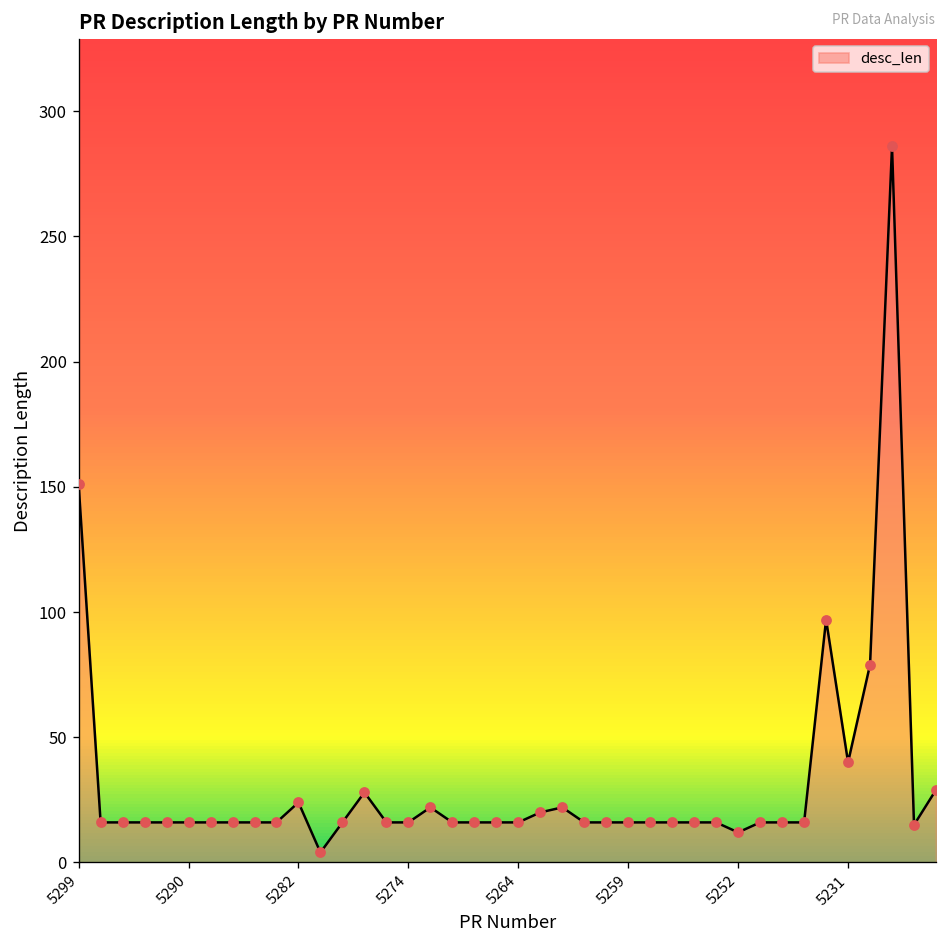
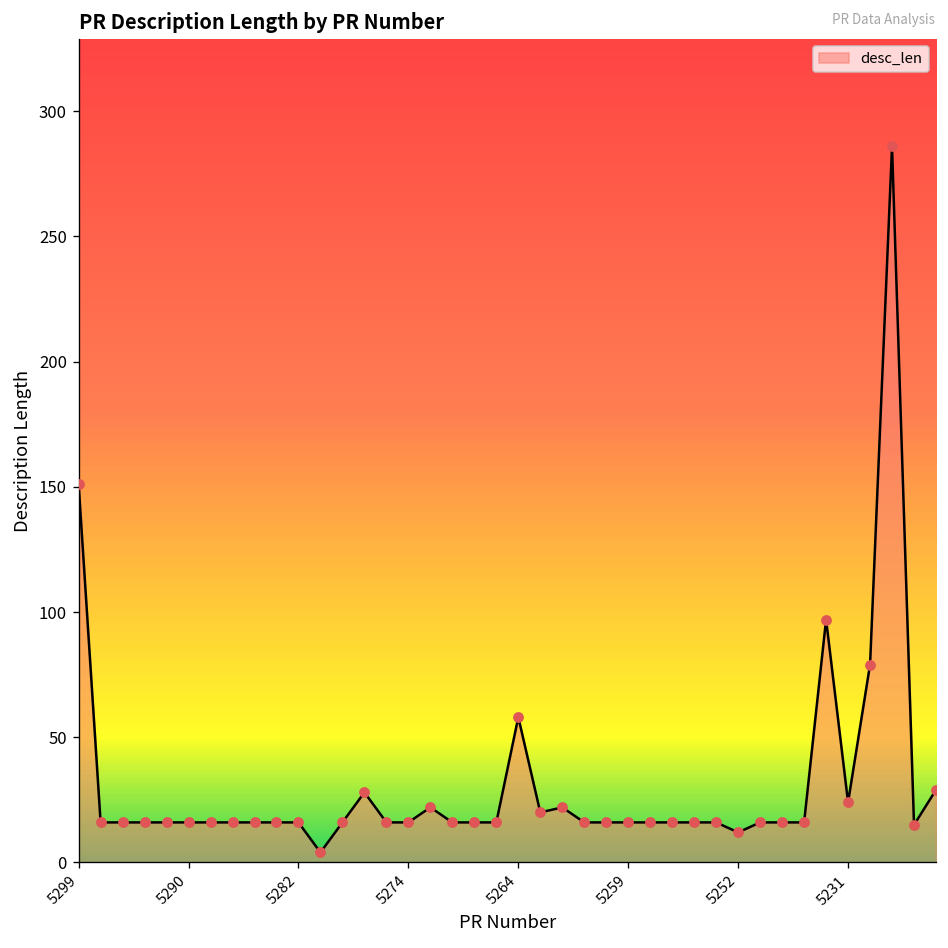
  {
    "5299": 151,
    "5290": 16,
-   "5282": 24,
+   "5282": 16,
    "5274": 16,
-   "5264": 16,
+   "5264": 58,
    "5259": 16,
    "5252": 12,
-   "5231": 40
+   "5231": 24
  }
